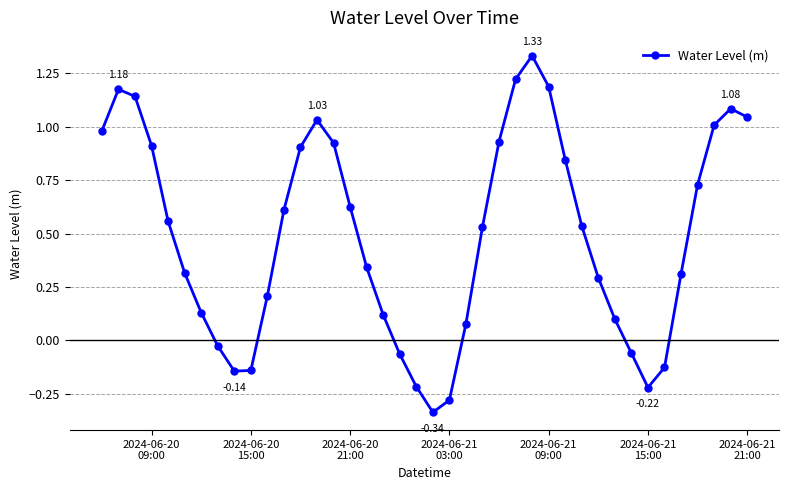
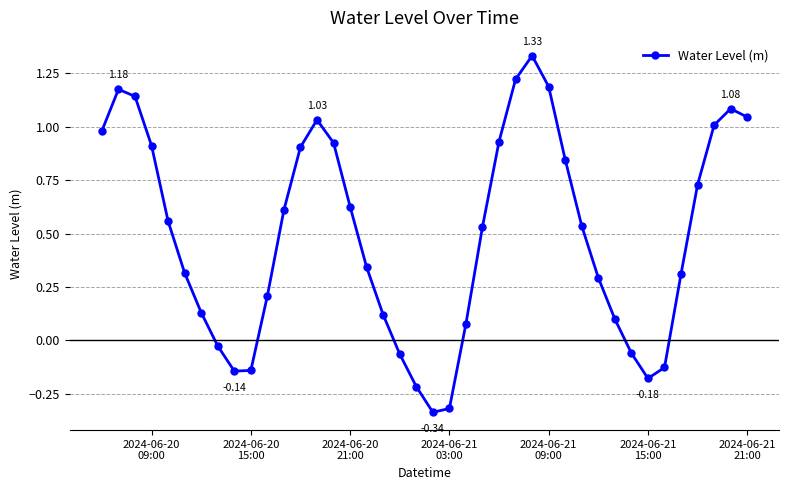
  {
-   "2024-06-21 03:00": -0.28,
-   "2024-06-21 15:00": -0.22
+   "2024-06-21 03:00": -0.32,
+   "2024-06-21 15:00": -0.18
  }
